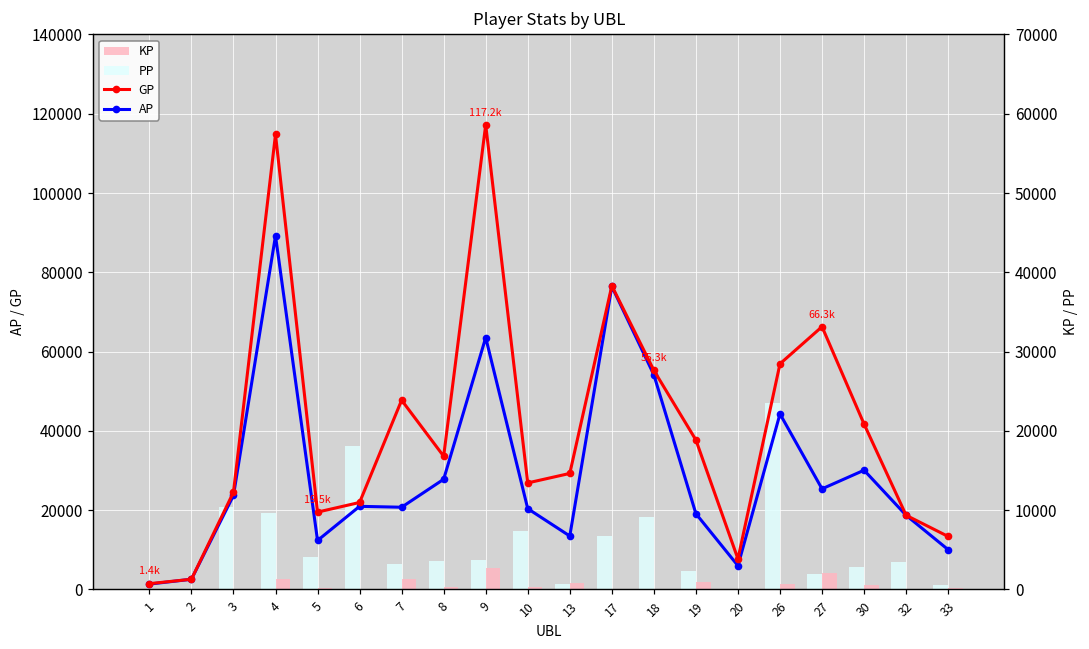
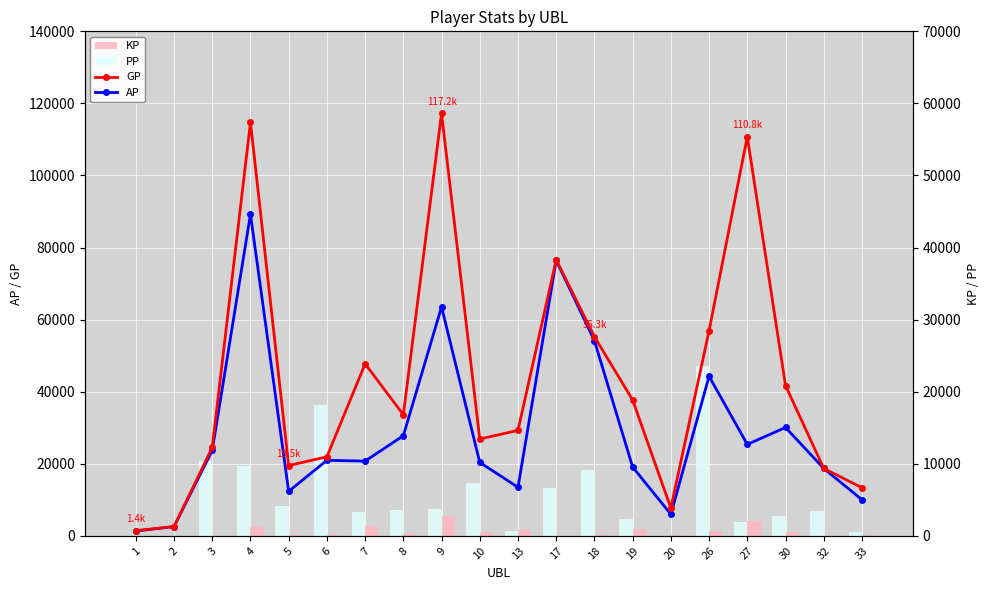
  {
    "GP": {
      "5": "19.5k",
      "9": "117.2k",
      "18": "55.3k",
-     "27": "66.3k"
+     "27": "110.8k"
    }
  }
